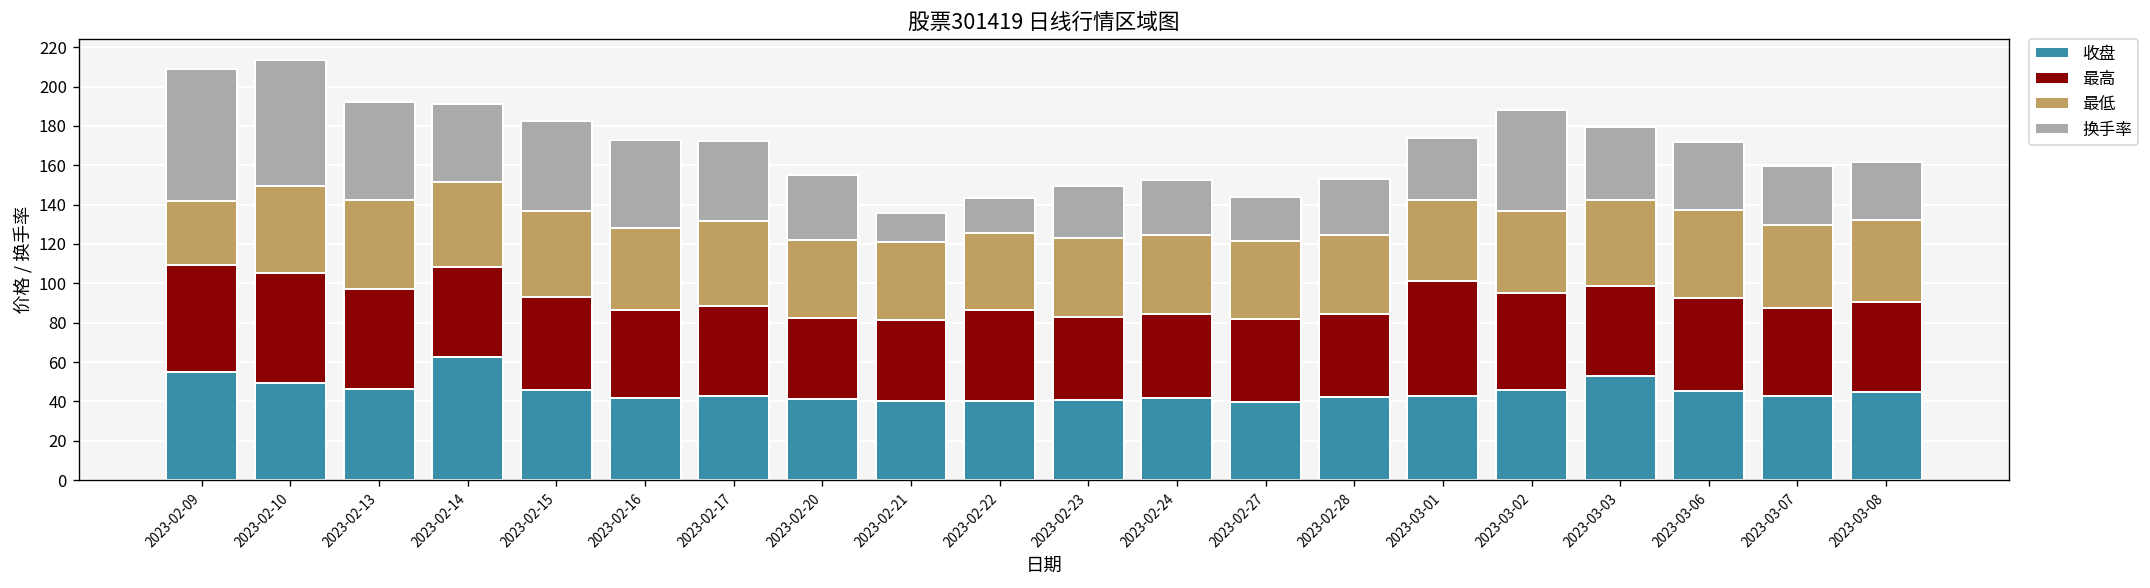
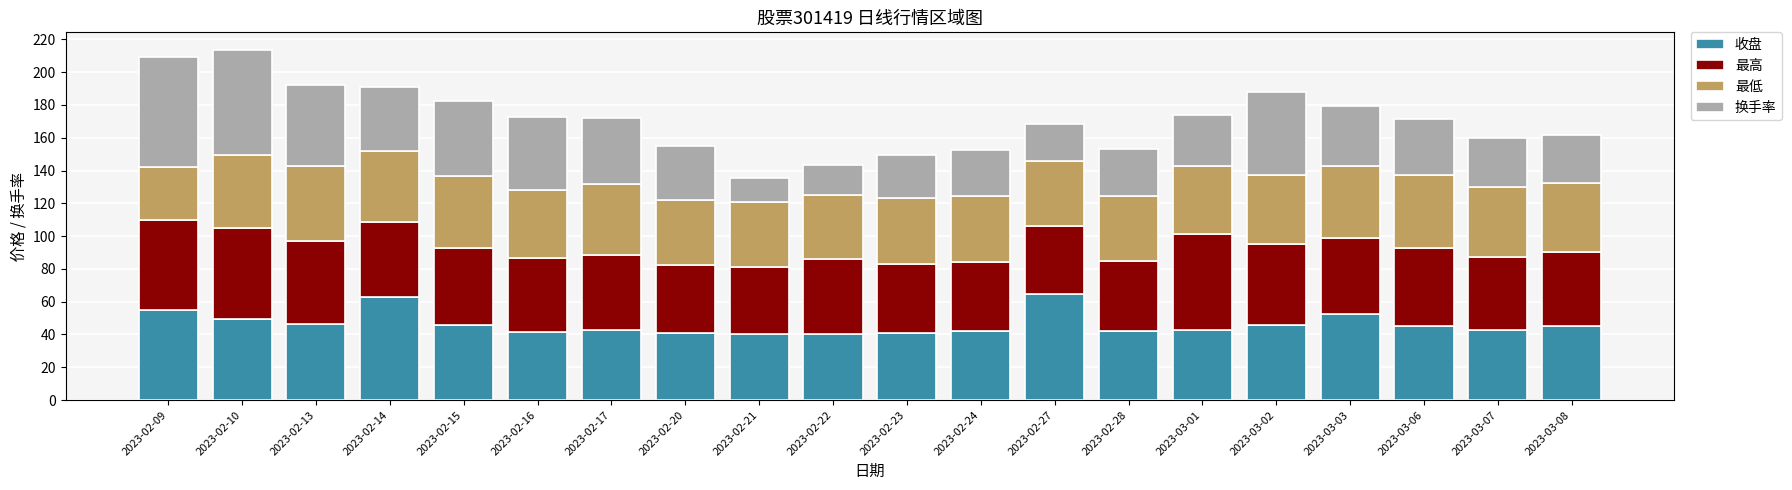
  {
    "收盘": {
      "2023-02-09": 55,
      "2023-02-10": 49,
      "2023-02-13": 46,
      "2023-02-14": 63,
      "2023-02-15": 46,
      "2023-02-16": 42,
      "2023-02-17": 43,
      "2023-02-20": 41,
      "2023-02-21": 40,
      "2023-02-22": 40,
      "2023-02-23": 41,
      "2023-02-24": 42,
-     "2023-02-27": 40,
+     "2023-02-27": 65,
      "2023-02-28": 42,
      "2023-03-01": 43,
      "2023-03-02": 46,
      "2023-03-03": 53,
      "2023-03-06": 45,
      "2023-03-07": 43,
      "2023-03-08": 45
    },
    "最高": {
      "2023-02-09": 55,
      "2023-02-10": 56,
      "2023-02-13": 51,
      "2023-02-14": 46,
      "2023-02-15": 47,
      "2023-02-16": 45,
      "2023-02-17": 46,
      "2023-02-20": 41,
      "2023-02-21": 41,
      "2023-02-22": 46,
      "2023-02-23": 42,
      "2023-02-24": 43,
      "2023-02-27": 42,
      "2023-02-28": 43,
      "2023-03-01": 59,
      "2023-03-02": 49,
      "2023-03-03": 46,
      "2023-03-06": 48,
      "2023-03-07": 45,
      "2023-03-08": 45
    },
    "最低": {
      "2023-02-09": 32,
      "2023-02-10": 45,
      "2023-02-13": 45,
      "2023-02-14": 43,
      "2023-02-15": 44,
      "2023-02-16": 41,
      "2023-02-17": 43,
      "2023-02-20": 40,
      "2023-02-21": 40,
      "2023-02-22": 39,
      "2023-02-23": 40,
      "2023-02-24": 40,
      "2023-02-27": 40,
      "2023-02-28": 40,
      "2023-03-01": 42,
      "2023-03-02": 42,
      "2023-03-03": 44,
      "2023-03-06": 44,
      "2023-03-07": 42,
      "2023-03-08": 42
    },
    "换手率": {
      "2023-02-09": 67,
      "2023-02-10": 64,
      "2023-02-13": 50,
      "2023-02-14": 39,
      "2023-02-15": 46,
      "2023-02-16": 45,
      "2023-02-17": 41,
      "2023-02-20": 33,
      "2023-02-21": 15,
      "2023-02-22": 18,
      "2023-02-23": 26,
      "2023-02-24": 28,
      "2023-02-27": 23,
      "2023-02-28": 28,
      "2023-03-01": 31,
      "2023-03-02": 51,
      "2023-03-03": 37,
      "2023-03-06": 34,
      "2023-03-07": 30,
      "2023-03-08": 29
    }
  }
